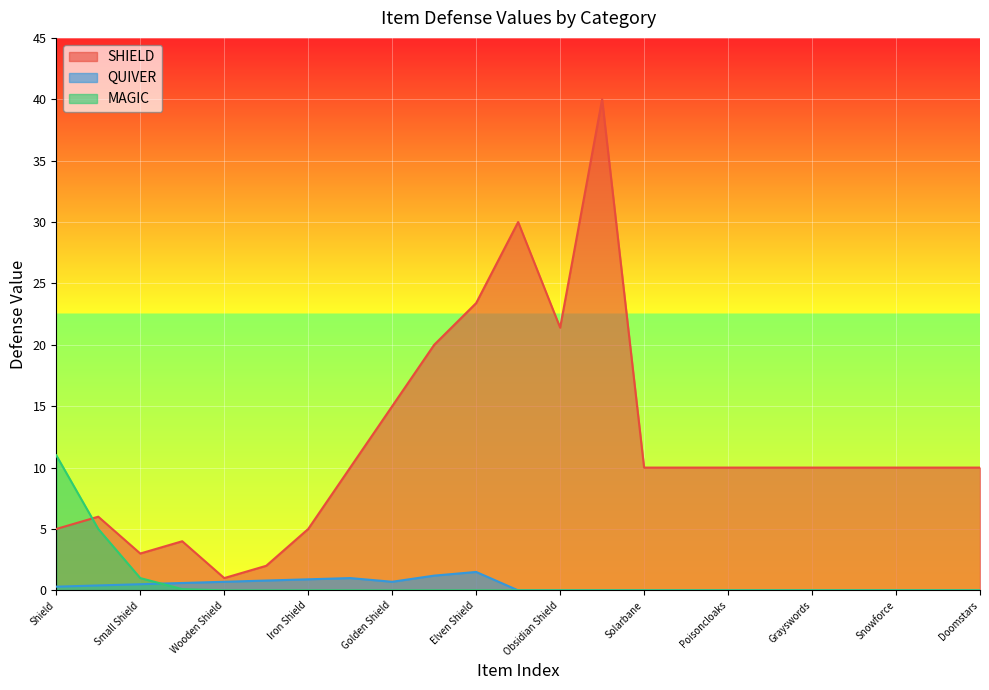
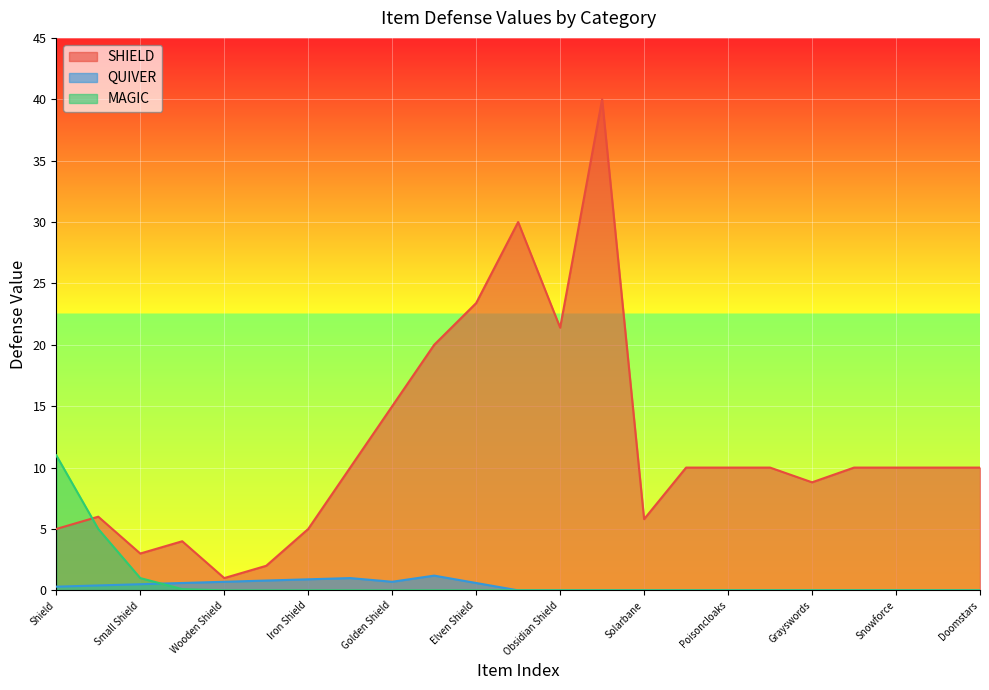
  {
    "SHIELD": {
      "Shield": 5.0,
      "Small Shield": 3.0,
      "Wooden Shield": 1.0,
      "Iron Shield": 5.0,
      "Golden Shield": 15.0,
      "Elven Shield": 23.4,
      "Obsidian Shield": 21.4,
-     "Solarbane": 10.0,
+     "Solarbane": 5.8,
      "Poisoncloaks": 10.0,
-     "Grayswords": 10.0,
+     "Grayswords": 8.8,
      "Snowforce": 10.0,
      "Doomstars": 10.0
    },
    "QUIVER": {
      "Shield": 0.3,
      "Small Shield": 0.5,
      "Wooden Shield": 0.7,
      "Iron Shield": 0.9,
      "Golden Shield": 0.7,
-     "Elven Shield": 1.5
+     "Elven Shield": 0.6
    },
    "MAGIC": {
      "Shield": 11.0,
      "Small Shield": 1.0,
      "Wooden Shield": 0.0,
      "Iron Shield": 0.0,
      "Golden Shield": 0.0,
      "Elven Shield": 0.0
    }
  }
